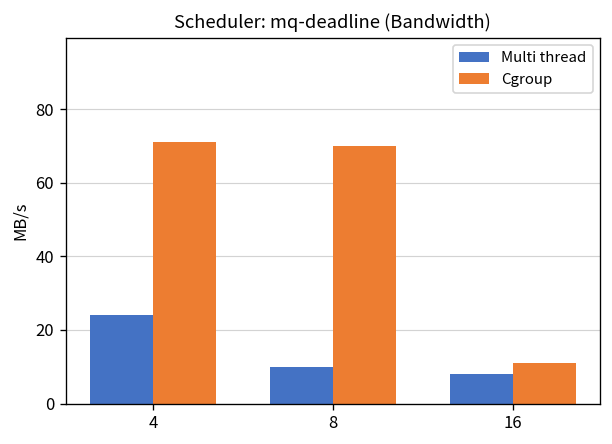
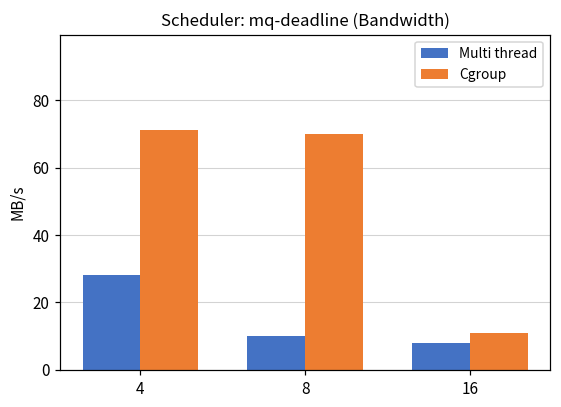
  {
    "Multi thread": {
-     "4": 24,
+     "4": 28,
      "8": 10,
      "16": 8
    },
    "Cgroup": {
      "4": 71,
      "8": 70,
      "16": 11
    }
  }
